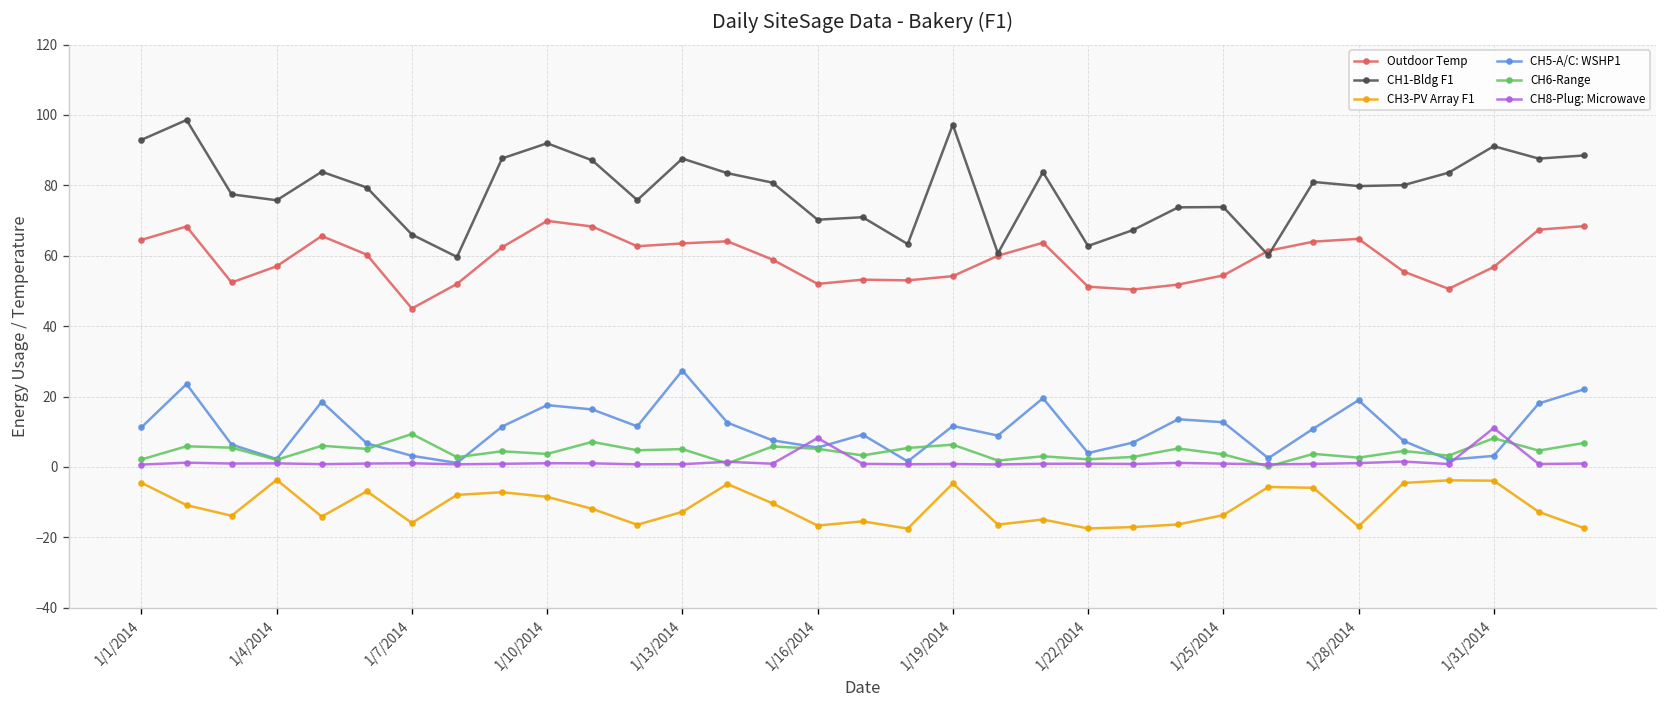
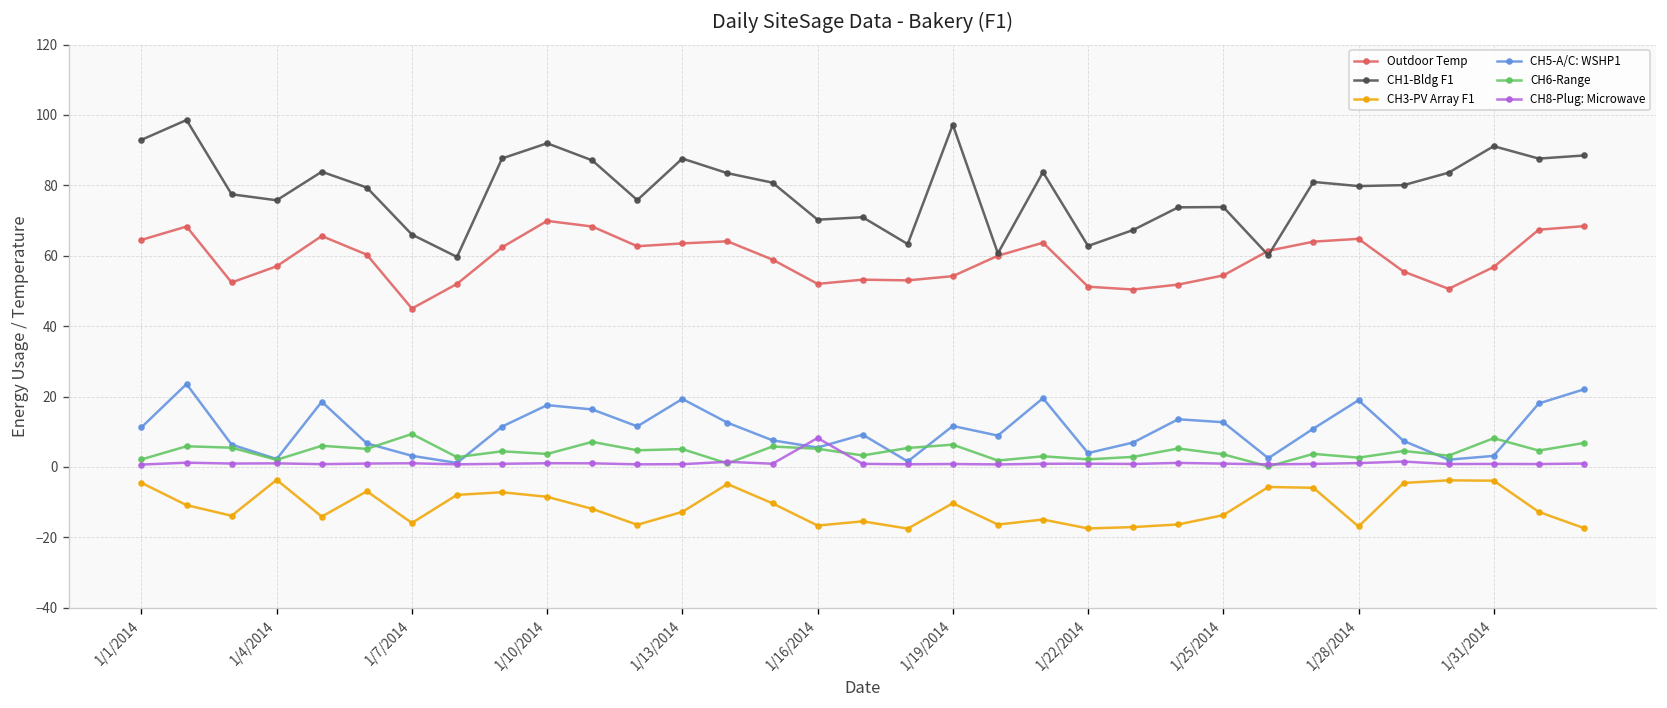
  {
    "Outdoor Temp": {
      "1/1/2014": 65,
      "1/4/2014": 57,
      "1/7/2014": 45,
      "1/10/2014": 70,
      "1/13/2014": 64,
      "1/16/2014": 52,
      "1/19/2014": 54,
      "1/22/2014": 51,
      "1/25/2014": 54,
      "1/28/2014": 65,
      "1/31/2014": 57
    },
    "CH1-Bldg F1": {
      "1/1/2014": 93,
      "1/4/2014": 76,
      "1/7/2014": 66,
      "1/10/2014": 92,
      "1/13/2014": 88,
      "1/16/2014": 70,
      "1/19/2014": 97,
      "1/22/2014": 63,
      "1/25/2014": 74,
      "1/28/2014": 80,
      "1/31/2014": 91
    },
    "CH3-PV Array F1": {
      "1/1/2014": -5,
      "1/4/2014": -4,
      "1/7/2014": -16,
      "1/10/2014": -8,
      "1/13/2014": -13,
      "1/16/2014": -17,
-     "1/19/2014": -5,
+     "1/19/2014": -10,
      "1/22/2014": -17,
      "1/25/2014": -14,
      "1/28/2014": -17,
      "1/31/2014": -4
    },
    "CH5-A/C: WSHP1": {
      "1/1/2014": 11,
      "1/7/2014": 3,
      "1/10/2014": 18,
-     "1/13/2014": 27,
+     "1/13/2014": 19,
      "1/19/2014": 12,
      "1/22/2014": 4,
      "1/25/2014": 13,
      "1/28/2014": 19,
      "1/31/2014": 3
    },
    "CH6-Range": {
      "1/1/2014": 2,
      "1/7/2014": 9,
      "1/10/2014": 4,
      "1/13/2014": 5,
      "1/19/2014": 6,
      "1/22/2014": 2,
      "1/25/2014": 4,
      "1/28/2014": 3,
      "1/31/2014": 8
    },
    "CH8-Plug: Microwave": {
      "1/1/2014": 1,
      "1/4/2014": 1,
      "1/7/2014": 1,
      "1/10/2014": 1,
      "1/13/2014": 1,
      "1/16/2014": 8,
      "1/19/2014": 1,
      "1/22/2014": 1,
      "1/25/2014": 1,
      "1/28/2014": 1,
-     "1/31/2014": 11
+     "1/31/2014": 1
    }
  }
